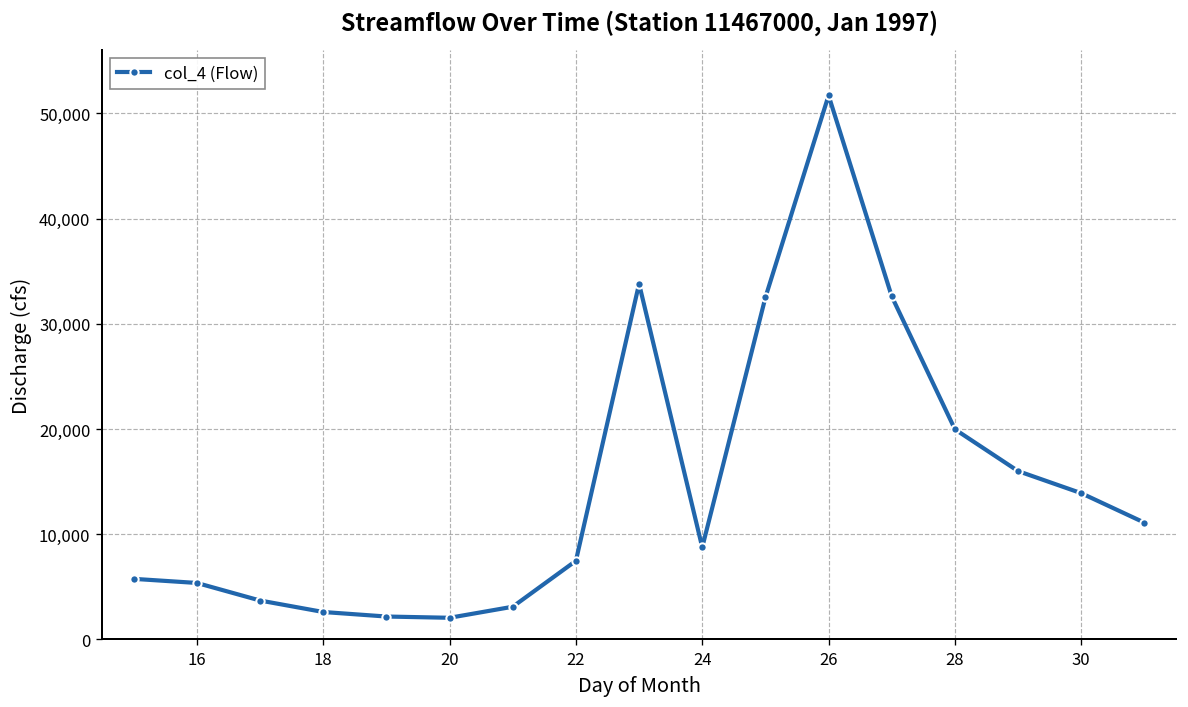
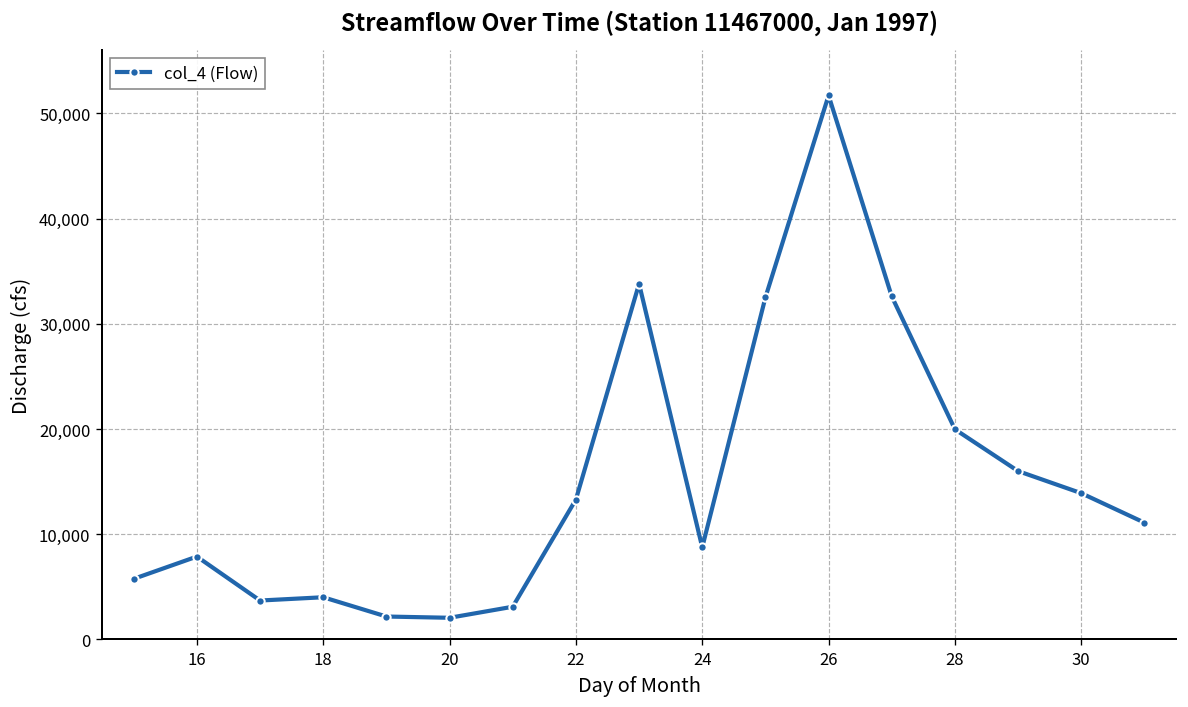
  {
-   "16": "5,000",
-   "18": "3,000",
+   "16": "8,000",
+   "18": "4,000",
    "20": "2,000",
-   "22": "7,000",
+   "22": "13,000",
    "24": "9,000",
    "26": "52,000",
    "28": "20,000",
    "30": "14,000"
  }
